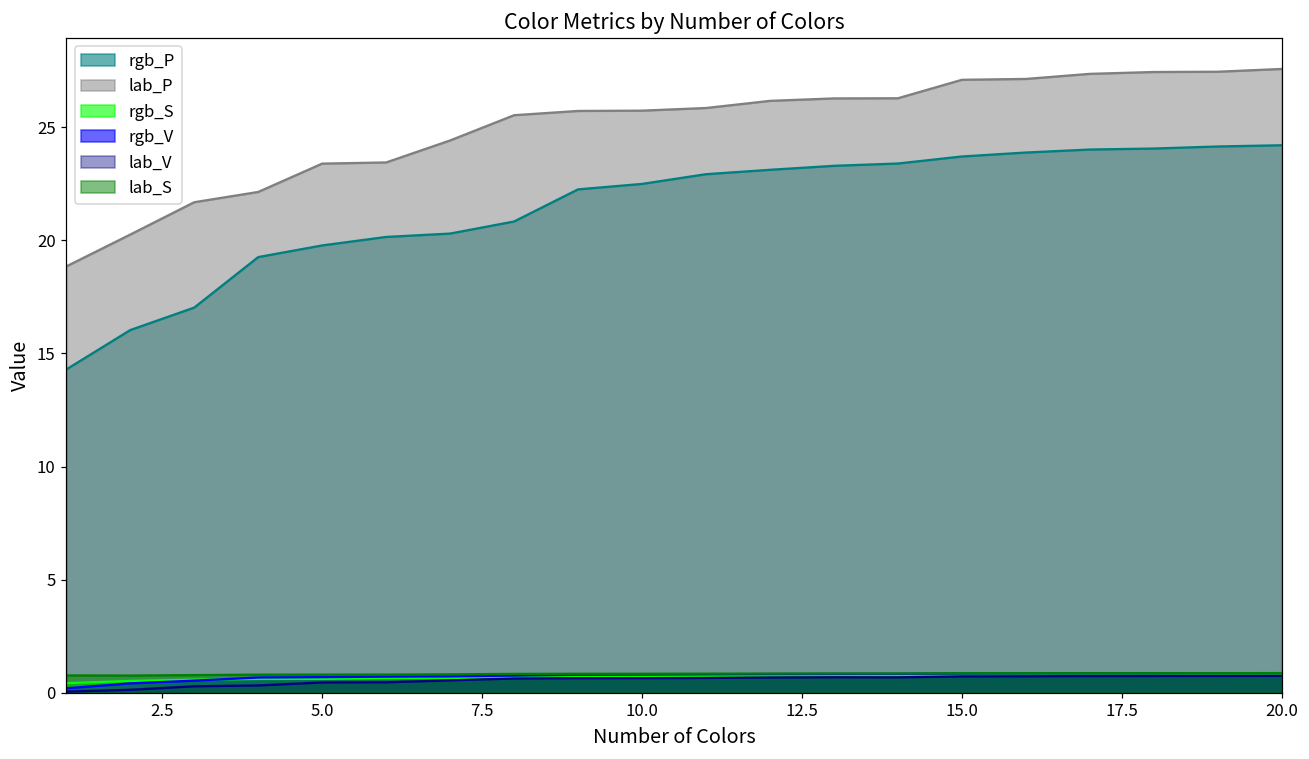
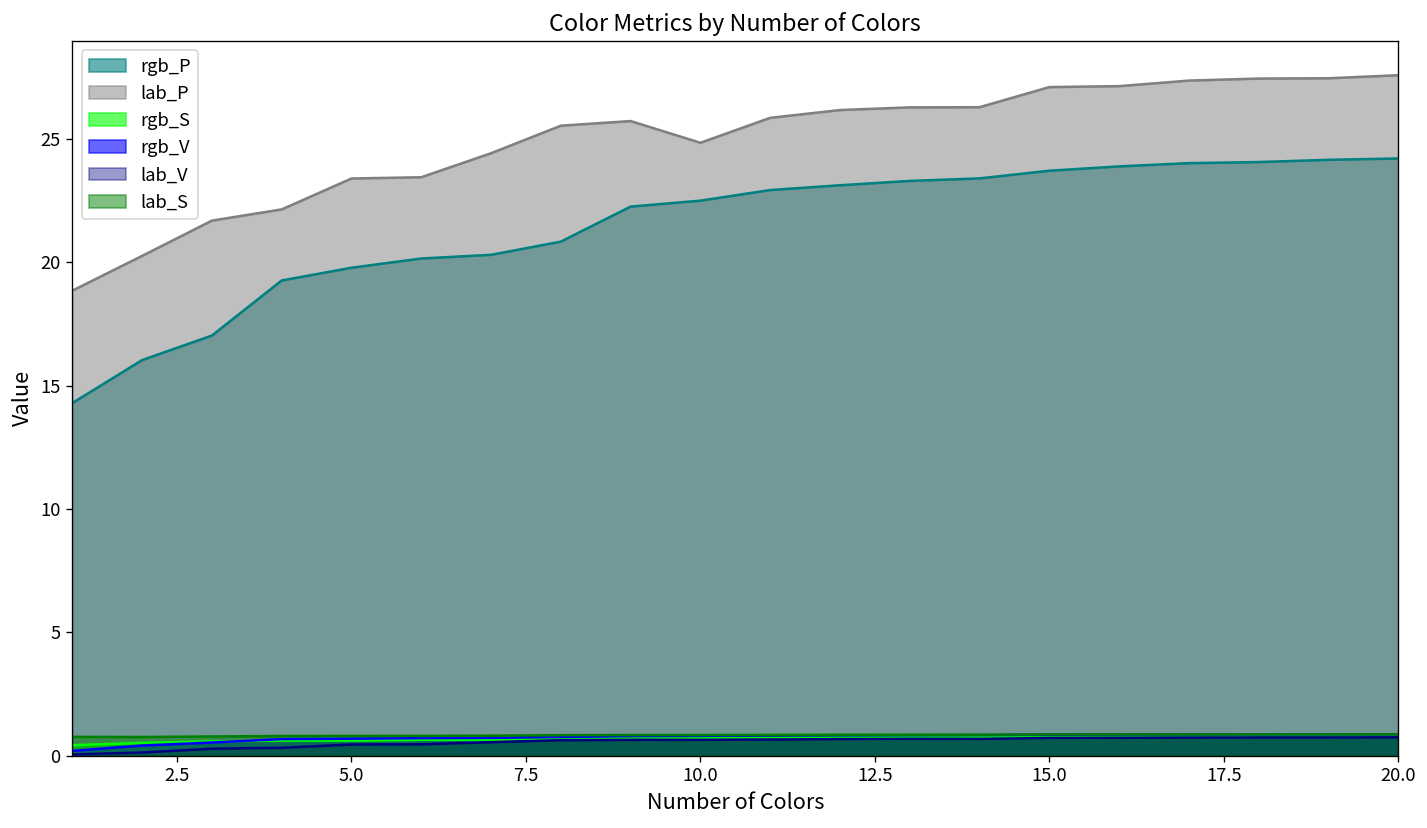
  {
    "rgb_P": {
      "5.0": 19.8,
      "10.0": 22.5,
      "15.0": 23.7,
      "20.0": 24.2
    },
    "lab_P": {
      "5.0": 23.4,
-     "10.0": 25.7,
+     "10.0": 24.8,
      "15.0": 27.1,
      "20.0": 27.6
    },
    "lab_V": {
      "5.0": 0.5
    }
  }
